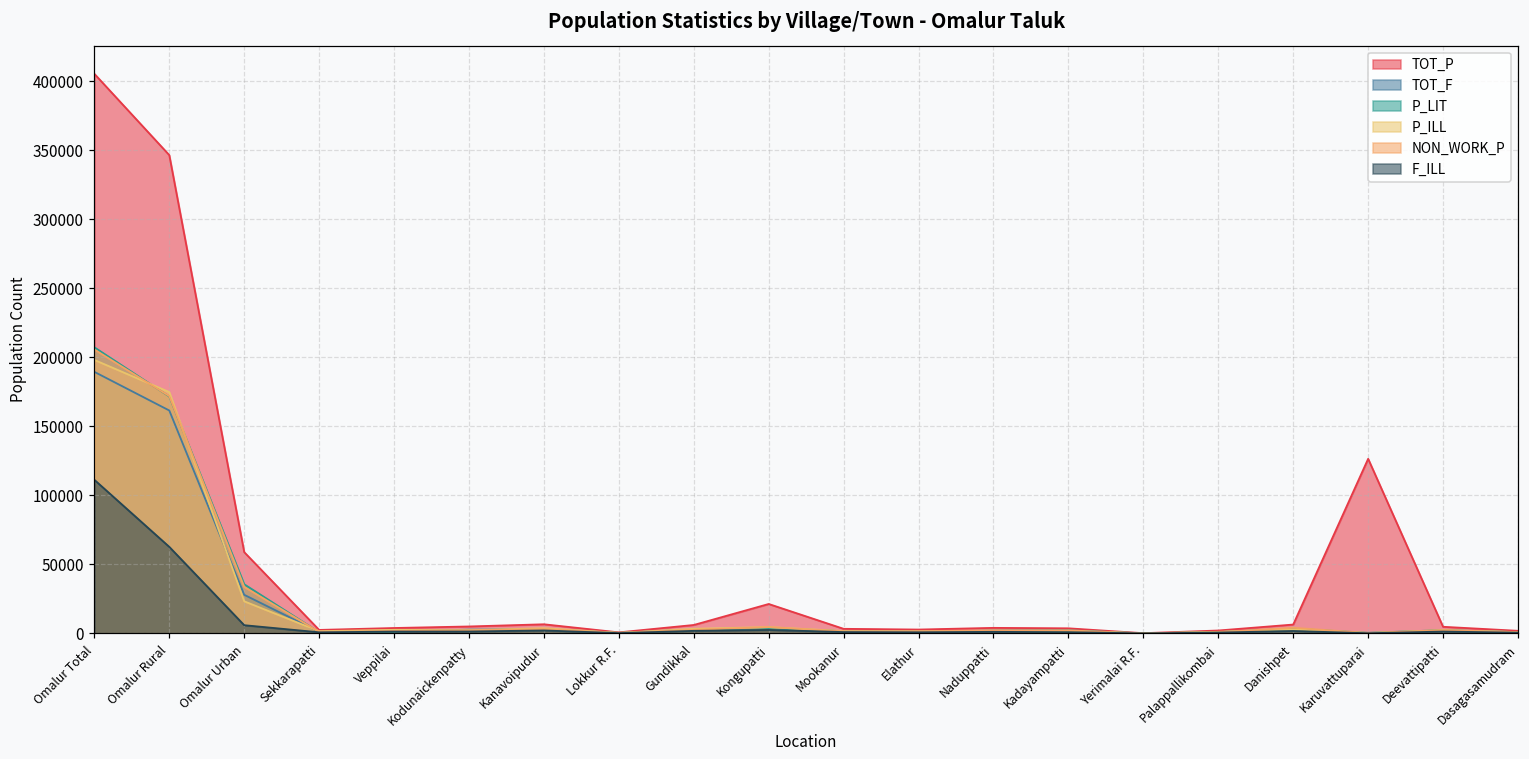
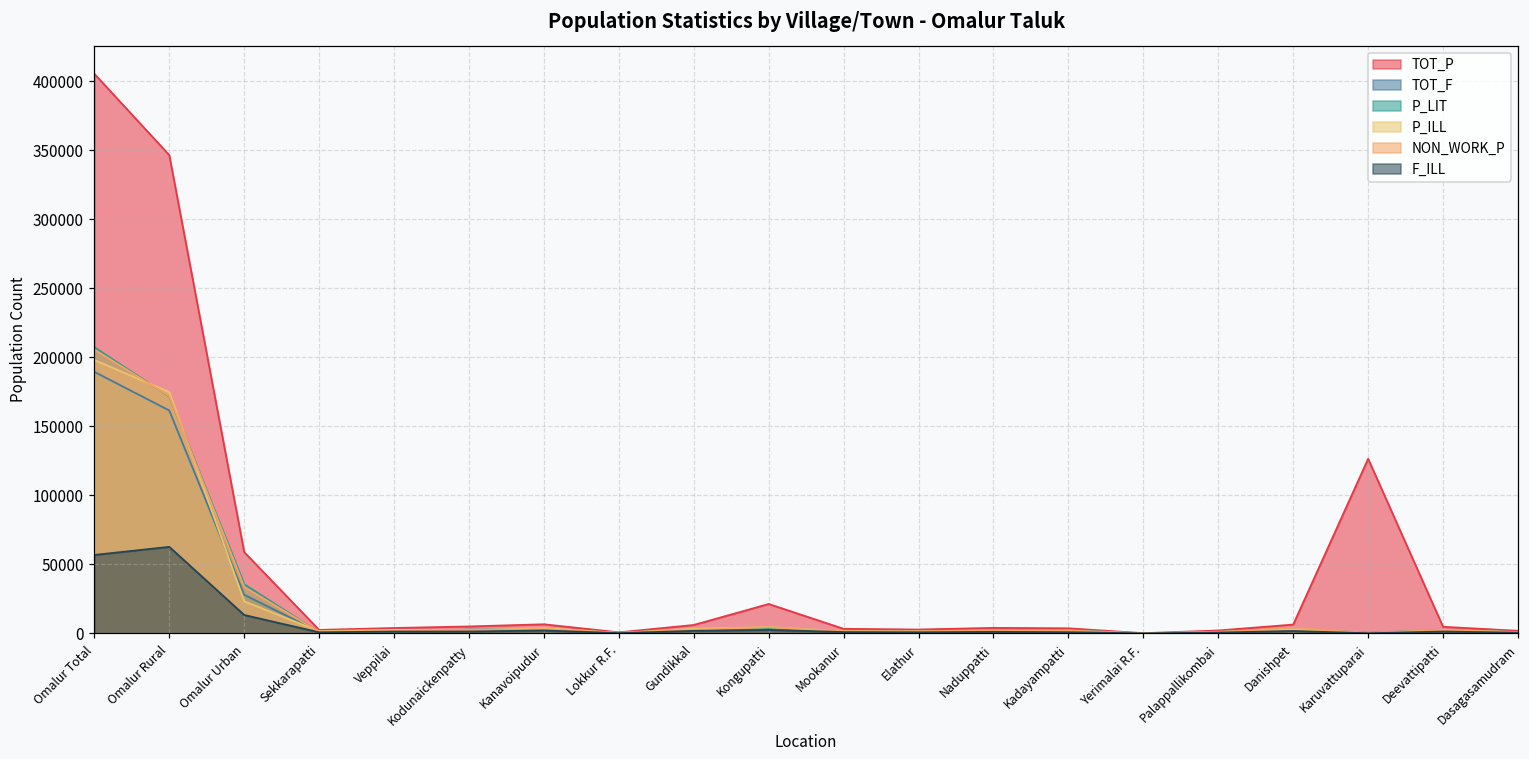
  {
    "TOT_P": {
      "Omalur Total": 405000,
      "Omalur Rural": 346000,
      "Omalur Urban": 59000,
      "Kodunaickenpatty": 5000,
      "Kanavoipudur": 7000,
      "Gundikkal": 6000,
      "Kongupatti": 21000,
      "Danishpet": 6000,
      "Karuvattuparai": 126000,
      "Deevattipatti": 5000
    },
    "F_ILL": {
-     "Omalur Total": 111000,
+     "Omalur Total": 57000,
      "Omalur Rural": 63000,
-     "Omalur Urban": 6000
+     "Omalur Urban": 13000
    }
  }
